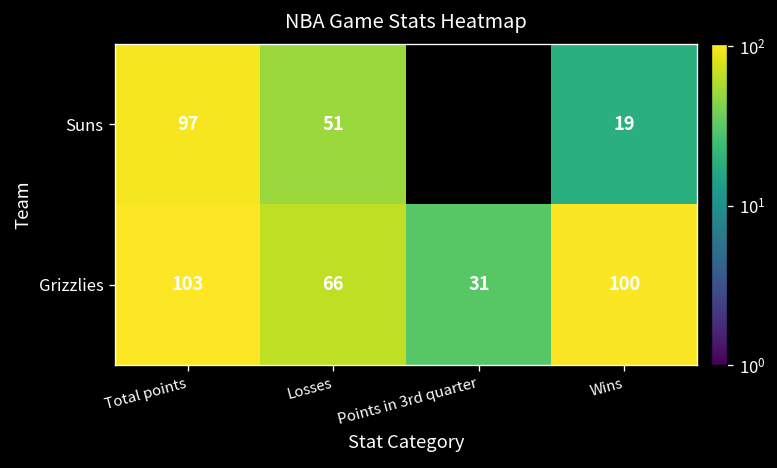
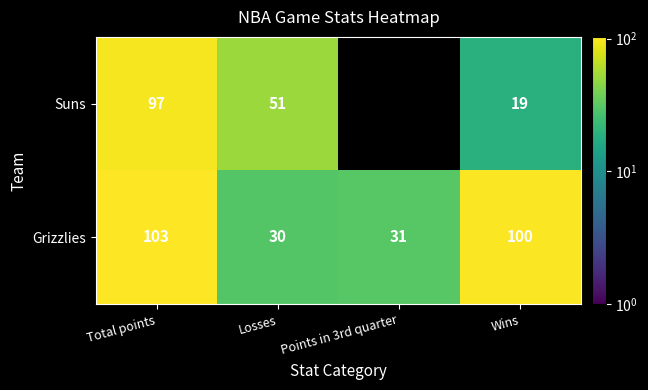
  {
    "Suns": {
      "Total points": 97,
      "Losses": 51,
      "Wins": 19
    },
    "Grizzlies": {
      "Total points": 103,
-     "Losses": 66,
+     "Losses": 30,
      "Points in 3rd quarter": 31,
      "Wins": 100
    }
  }
